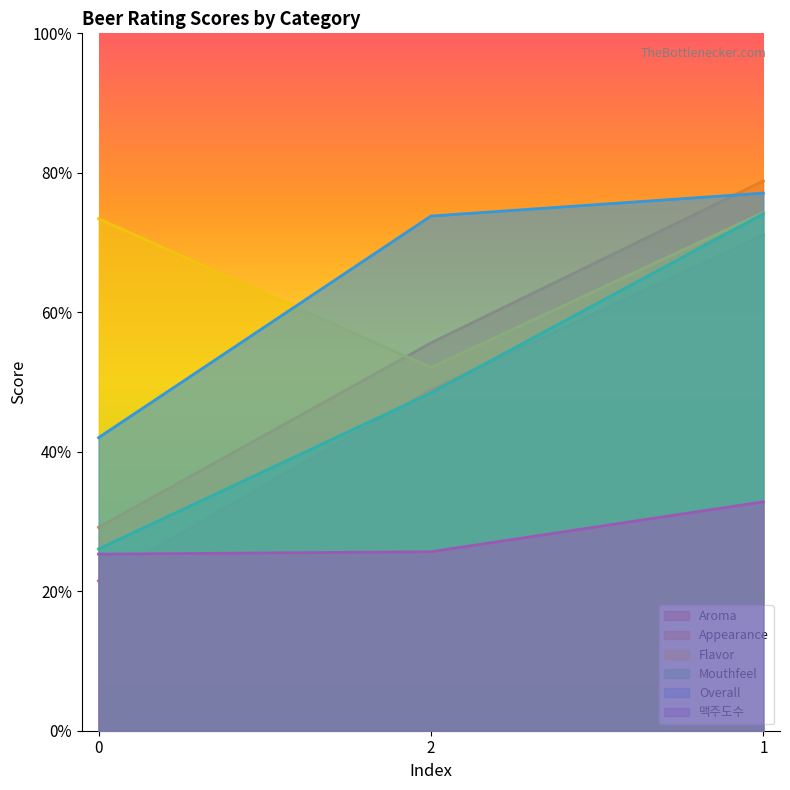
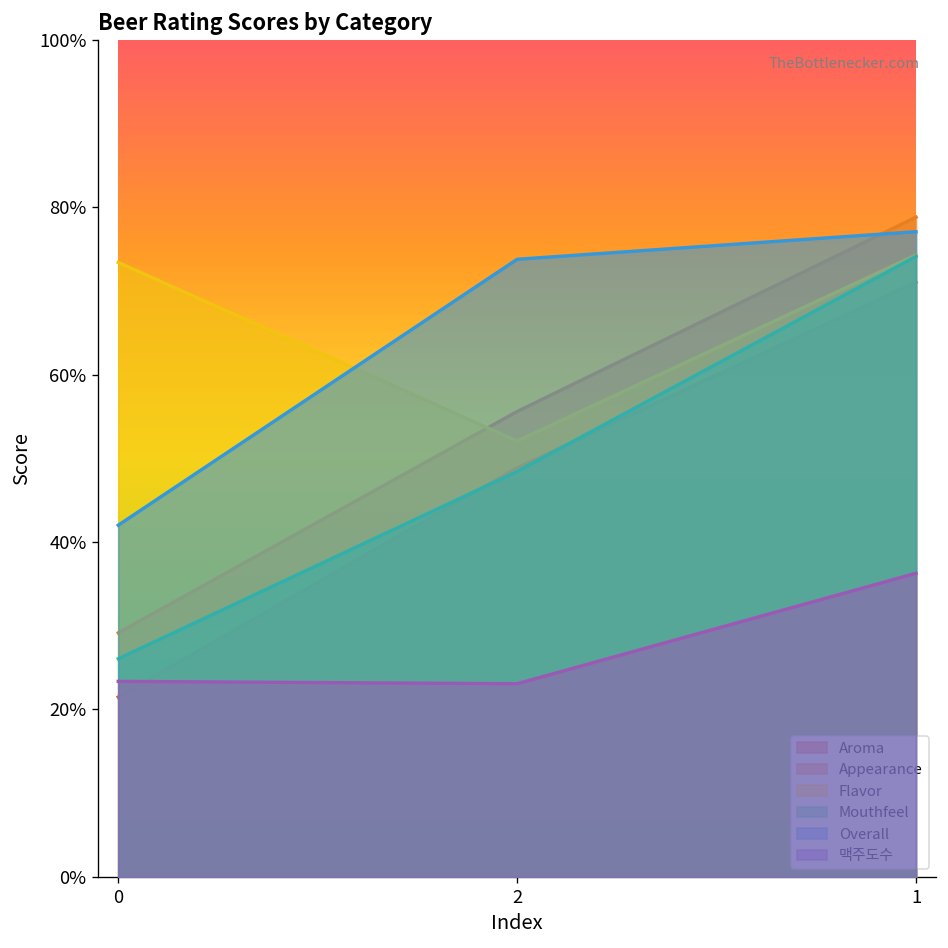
  {
    "Flavor": {
      "0": "73%",
      "2": "52%"
    },
    "Mouthfeel": {
      "0": "26%",
      "2": "48%"
    },
    "Overall": {
      "0": "42%",
      "2": "74%",
      "1": "77%"
    },
    "맥주도수": {
-     "0": "25%",
-     "2": "26%",
-     "1": "33%"
+     "0": "23%",
+     "2": "23%",
+     "1": "36%"
    }
  }
